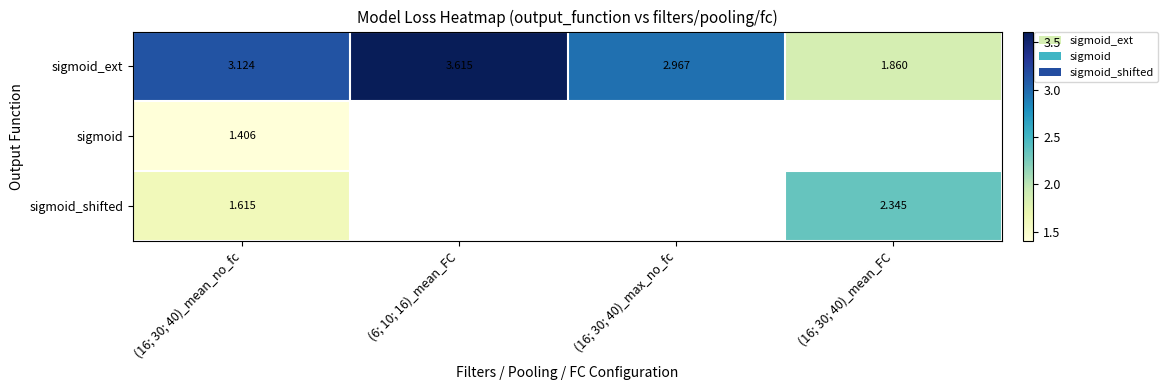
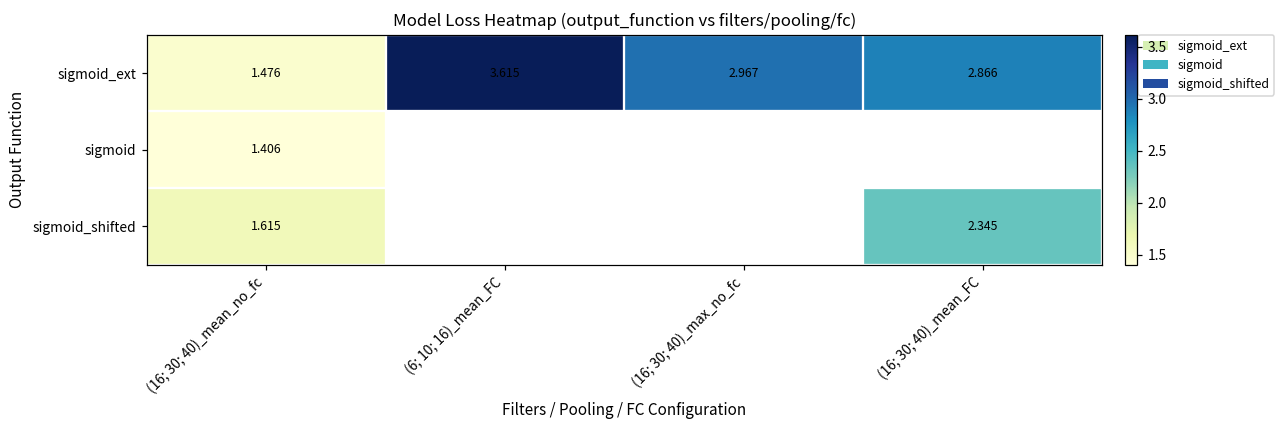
  {
    "sigmoid_ext": {
-     "(16; 30; 40)_mean_no_fc": 3.124,
+     "(16; 30; 40)_mean_no_fc": 1.476,
      "(6; 10; 16)_mean_FC": 3.615,
      "(16; 30; 40)_max_no_fc": 2.967,
-     "(16; 30; 40)_mean_FC": 1.860
+     "(16; 30; 40)_mean_FC": 2.866
    },
    "sigmoid": {
      "(16; 30; 40)_mean_no_fc": 1.406
    },
    "sigmoid_shifted": {
      "(16; 30; 40)_mean_no_fc": 1.615,
      "(16; 30; 40)_mean_FC": 2.345
    }
  }
